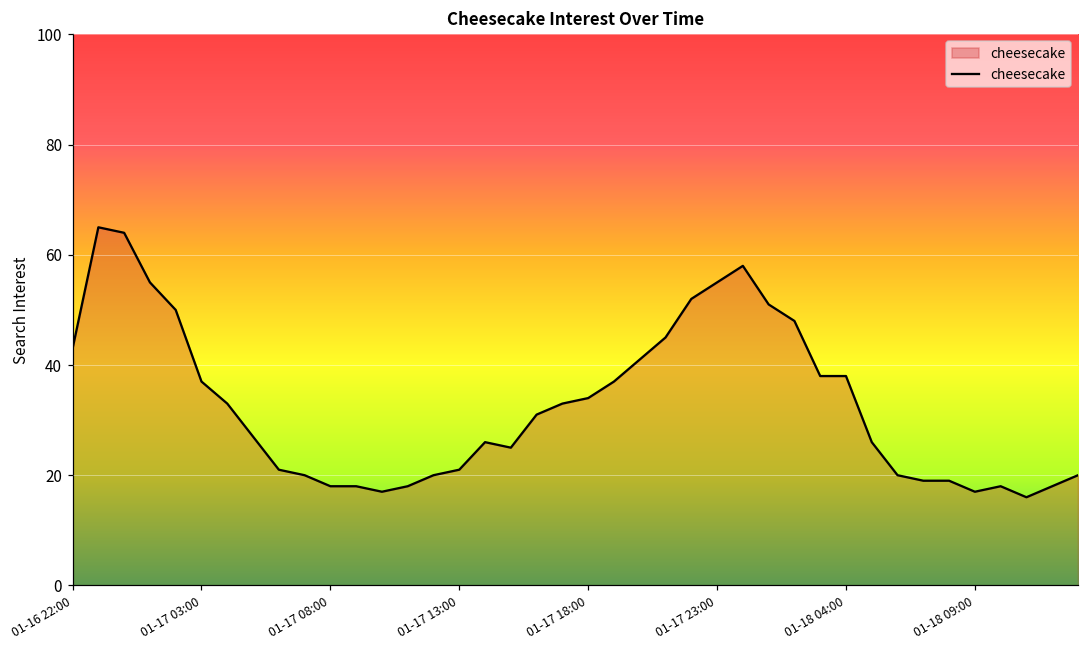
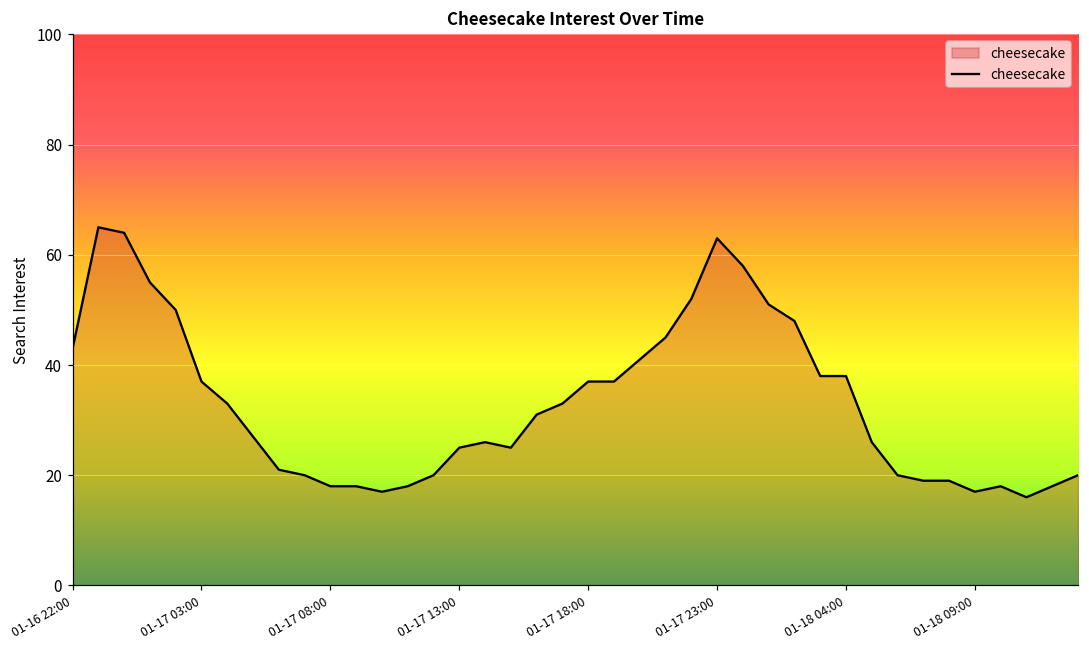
  {
    "01-16 22:00": 43,
    "01-17 03:00": 37,
    "01-17 08:00": 18,
-   "01-17 13:00": 21,
-   "01-17 18:00": 34,
-   "01-17 23:00": 55,
+   "01-17 13:00": 25,
+   "01-17 18:00": 37,
+   "01-17 23:00": 63,
    "01-18 04:00": 38,
    "01-18 09:00": 17
  }
